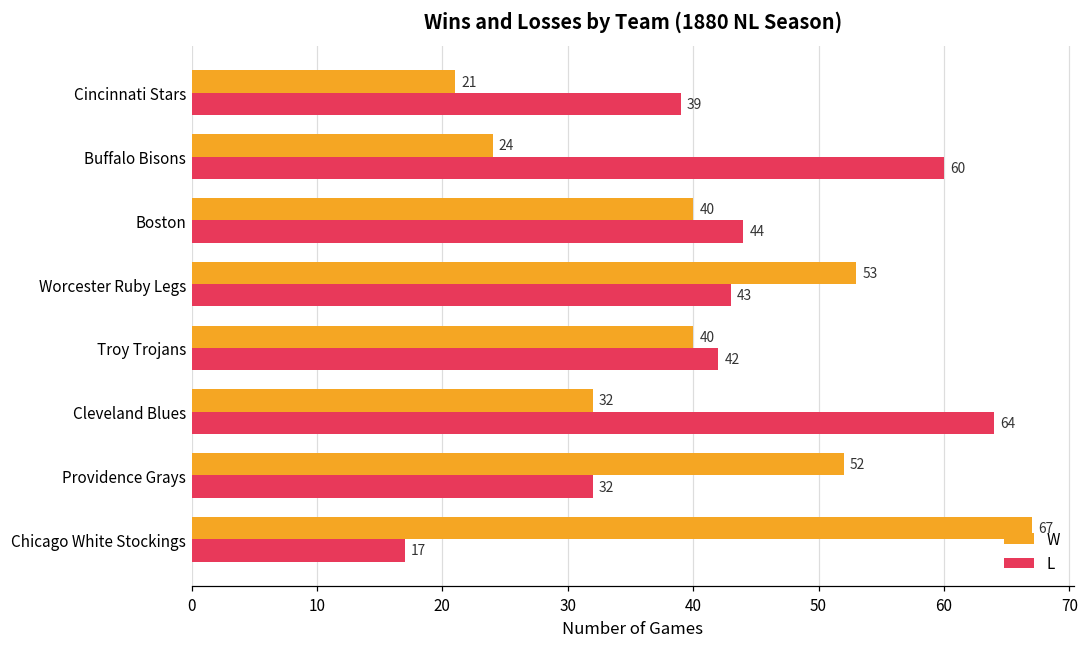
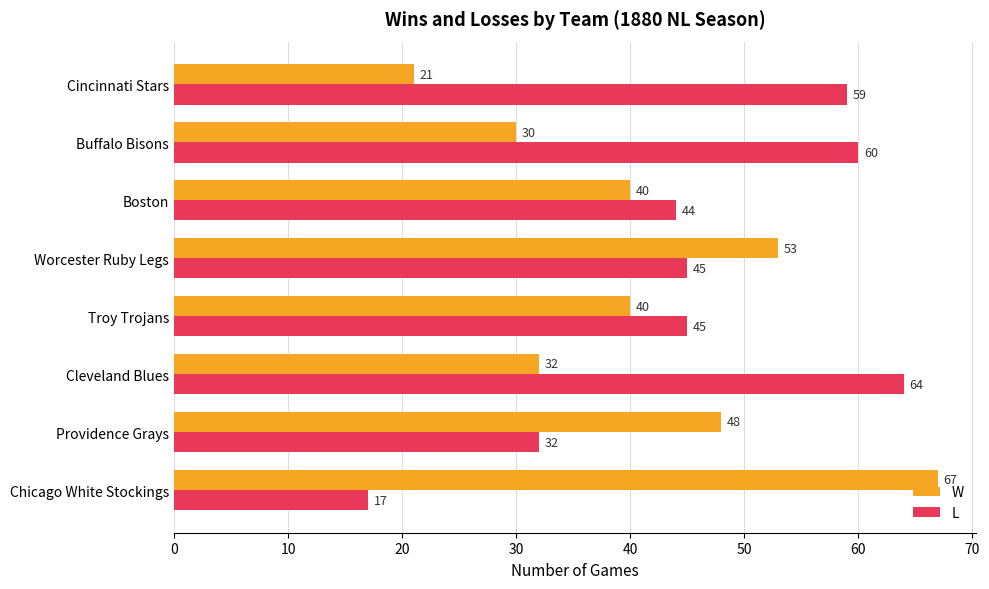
  {
    "W": {
      "Cincinnati Stars": 21,
-     "Buffalo Bisons": 24,
+     "Buffalo Bisons": 30,
      "Boston": 40,
      "Worcester Ruby Legs": 53,
      "Troy Trojans": 40,
      "Cleveland Blues": 32,
-     "Providence Grays": 52,
+     "Providence Grays": 48,
      "Chicago White Stockings": 67
    },
    "L": {
-     "Cincinnati Stars": 39,
+     "Cincinnati Stars": 59,
      "Buffalo Bisons": 60,
      "Boston": 44,
-     "Worcester Ruby Legs": 43,
-     "Troy Trojans": 42,
+     "Worcester Ruby Legs": 45,
+     "Troy Trojans": 45,
      "Cleveland Blues": 64,
      "Providence Grays": 32,
      "Chicago White Stockings": 17
    }
  }
